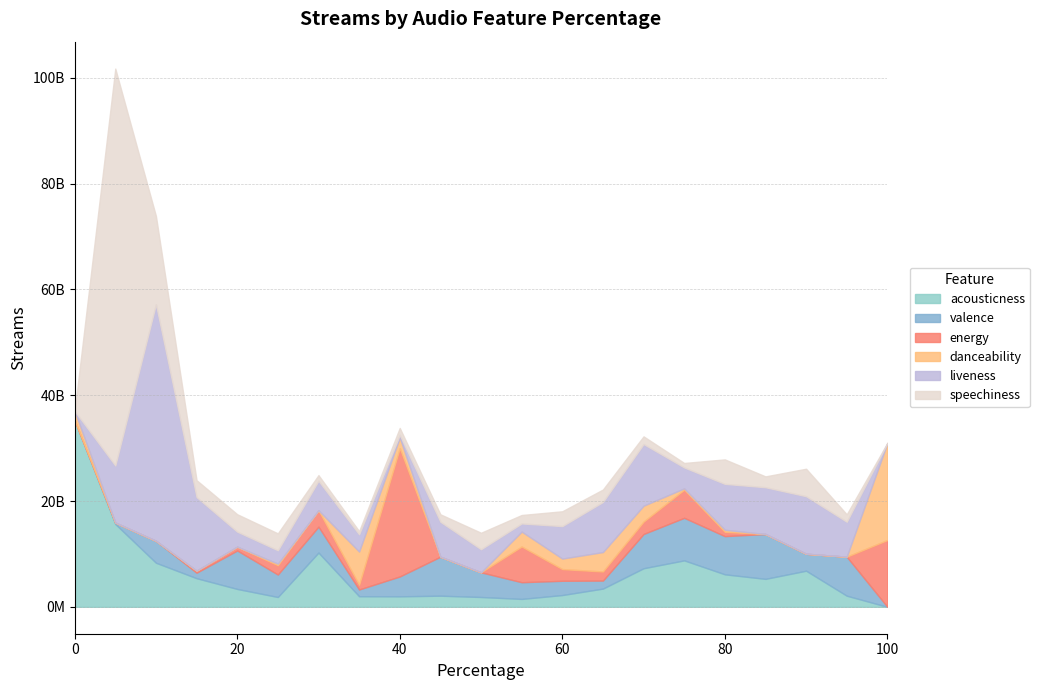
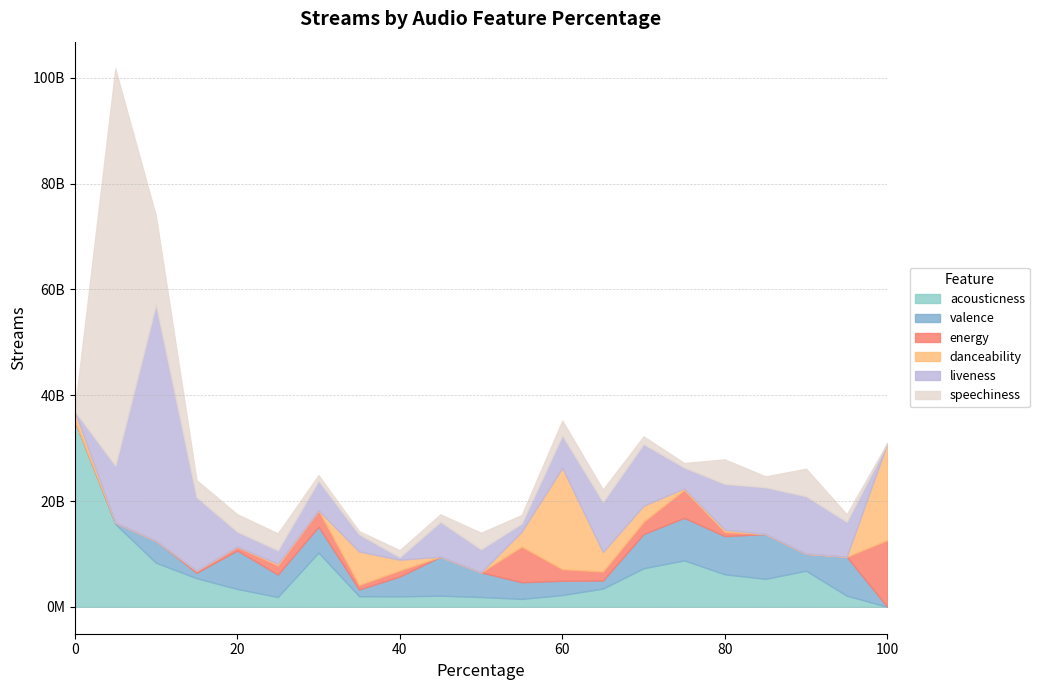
  {
    "energy": {
-     "40": 24000000000,
+     "40": 1000000000,
      "60": 2000000000,
      "100": 13000000000
    },
    "danceability": {
-     "60": 2000000000
+     "60": 19000000000
    }
  }
